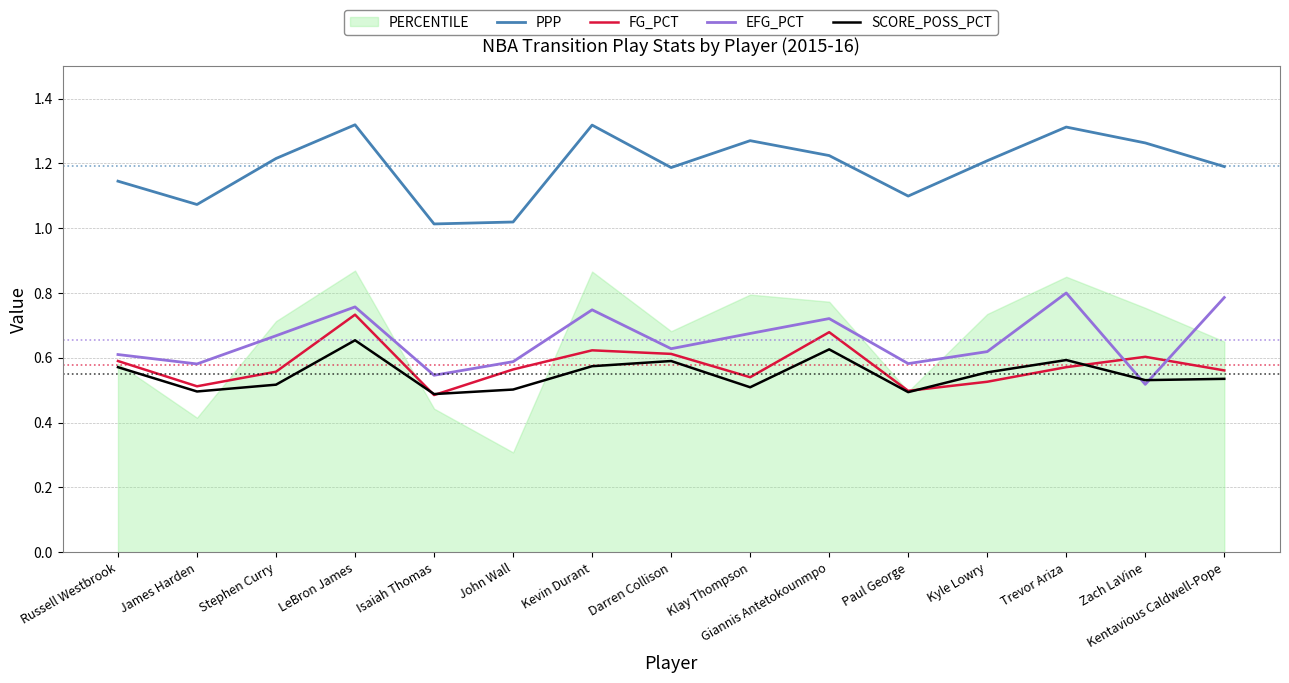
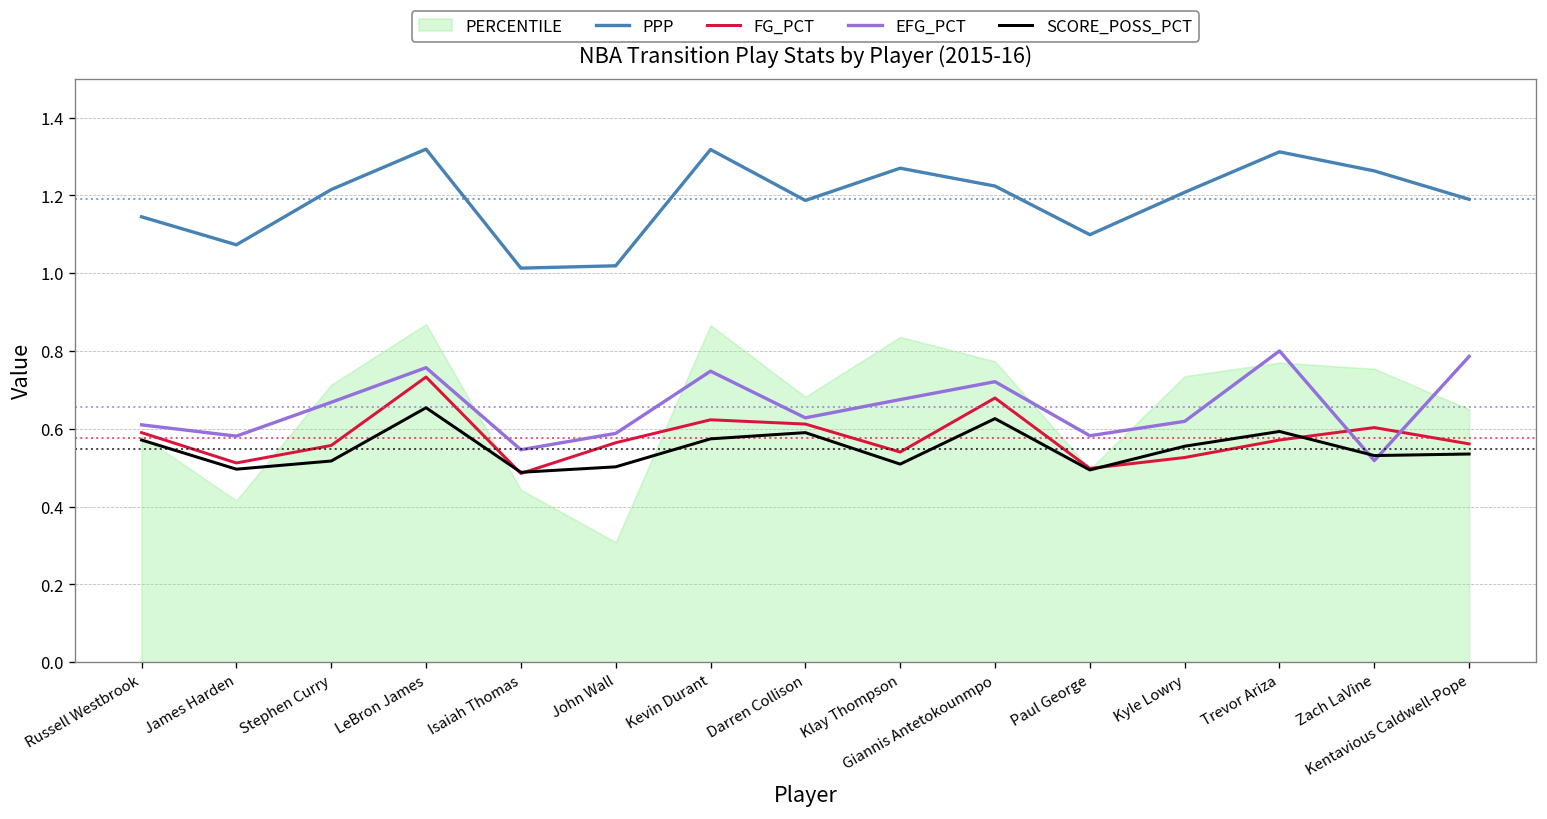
  {
    "PPP": {
      "Russell Westbrook": 1.15,
      "James Harden": 1.07,
      "Stephen Curry": 1.22,
      "LeBron James": 1.32,
      "Isaiah Thomas": 1.01,
      "John Wall": 1.02,
      "Kevin Durant": 1.32,
      "Darren Collison": 1.19,
      "Klay Thompson": 1.27,
      "Giannis Antetokounmpo": 1.22,
      "Paul George": 1.10,
      "Kyle Lowry": 1.21,
      "Trevor Ariza": 1.31,
      "Zach LaVine": 1.26,
      "Kentavious Caldwell-Pope": 1.19
    },
    "PERCENTILE": {
      "Russell Westbrook": 0.58,
      "James Harden": 0.42,
      "Stephen Curry": 0.71,
      "LeBron James": 0.87,
      "Isaiah Thomas": 0.44,
      "John Wall": 0.31,
      "Kevin Durant": 0.87,
      "Darren Collison": 0.68,
-     "Klay Thompson": 0.80,
+     "Klay Thompson": 0.84,
      "Giannis Antetokounmpo": 0.77,
      "Kyle Lowry": 0.74,
-     "Trevor Ariza": 0.85,
+     "Trevor Ariza": 0.77,
      "Zach LaVine": 0.75,
      "Kentavious Caldwell-Pope": 0.65
    },
    "FG_PCT": {
      "Russell Westbrook": 0.59,
      "James Harden": 0.51,
      "Stephen Curry": 0.56,
      "LeBron James": 0.73,
      "John Wall": 0.56,
      "Kevin Durant": 0.62,
      "Darren Collison": 0.61,
      "Klay Thompson": 0.54,
      "Giannis Antetokounmpo": 0.68,
      "Kyle Lowry": 0.53,
      "Trevor Ariza": 0.57,
      "Zach LaVine": 0.60,
      "Kentavious Caldwell-Pope": 0.56
    },
    "EFG_PCT": {
      "Russell Westbrook": 0.61,
      "James Harden": 0.58,
      "Stephen Curry": 0.67,
      "LeBron James": 0.76,
      "Isaiah Thomas": 0.55,
      "John Wall": 0.59,
      "Kevin Durant": 0.75,
      "Darren Collison": 0.63,
      "Klay Thompson": 0.68,
      "Giannis Antetokounmpo": 0.72,
      "Paul George": 0.58,
      "Kyle Lowry": 0.62,
      "Trevor Ariza": 0.80,
      "Zach LaVine": 0.52,
      "Kentavious Caldwell-Pope": 0.79
    },
    "SCORE_POSS_PCT": {
      "Russell Westbrook": 0.57,
      "James Harden": 0.50,
      "Stephen Curry": 0.52,
      "LeBron James": 0.65,
      "John Wall": 0.50,
      "Kevin Durant": 0.57,
      "Darren Collison": 0.59,
      "Klay Thompson": 0.51,
      "Giannis Antetokounmpo": 0.63,
      "Kyle Lowry": 0.56,
      "Trevor Ariza": 0.59,
      "Zach LaVine": 0.53,
      "Kentavious Caldwell-Pope": 0.54
    }
  }
